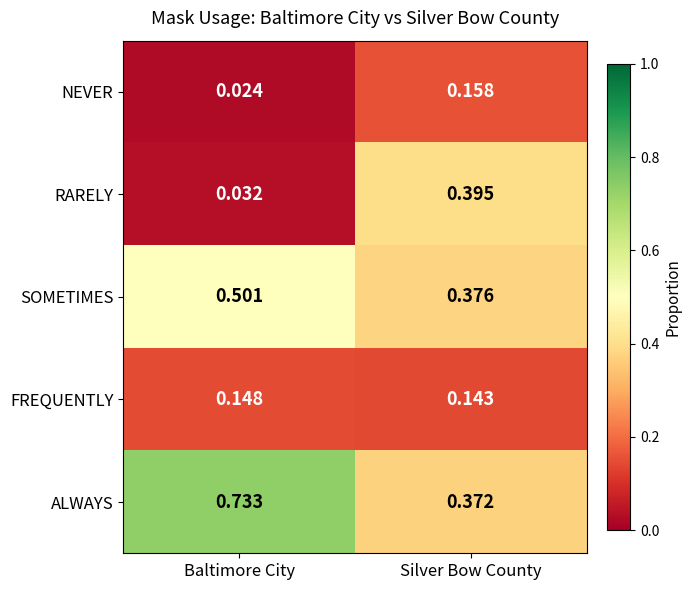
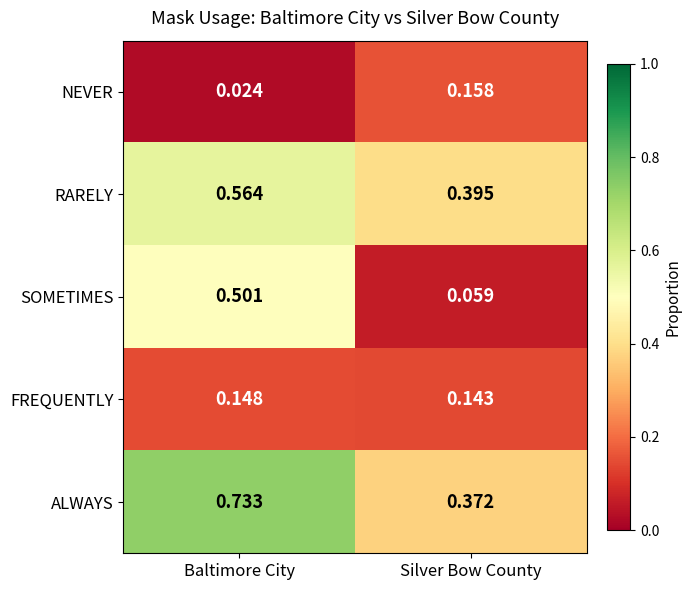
  {
    "NEVER": {
      "Baltimore City": 0.024,
      "Silver Bow County": 0.158
    },
    "RARELY": {
-     "Baltimore City": 0.032,
+     "Baltimore City": 0.564,
      "Silver Bow County": 0.395
    },
    "SOMETIMES": {
      "Baltimore City": 0.501,
-     "Silver Bow County": 0.376
+     "Silver Bow County": 0.059
    },
    "FREQUENTLY": {
      "Baltimore City": 0.148,
      "Silver Bow County": 0.143
    },
    "ALWAYS": {
      "Baltimore City": 0.733,
      "Silver Bow County": 0.372
    }
  }
